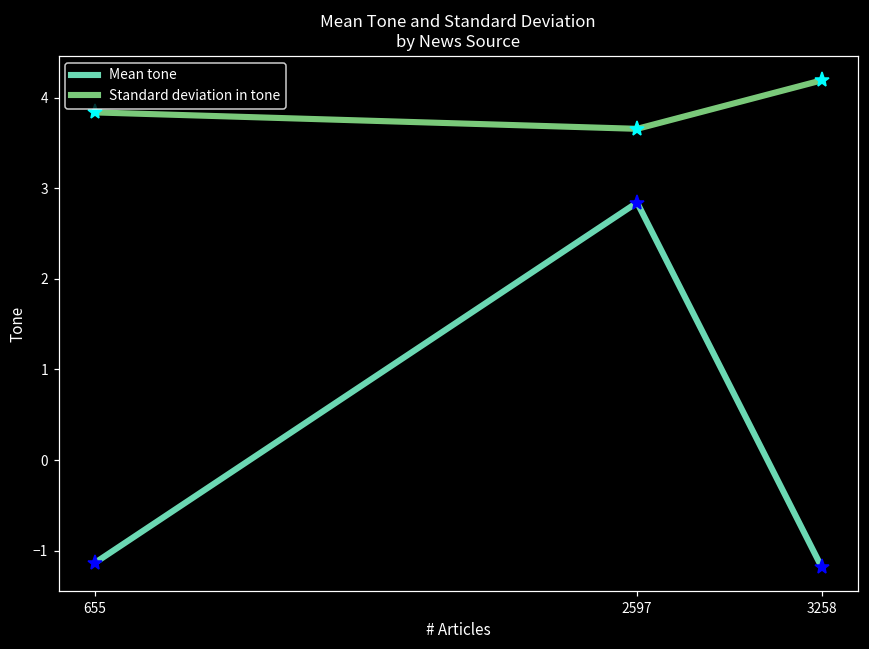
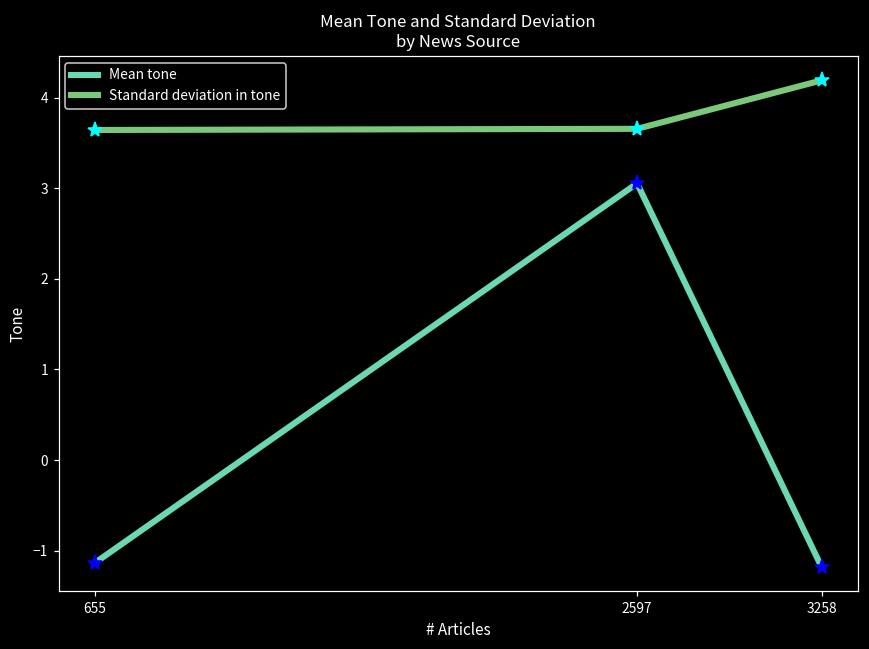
  {
    "Mean tone": {
      "655": -1.1,
-     "2597": 2.8,
+     "2597": 3.1,
      "3258": -1.2
    },
    "Standard deviation in tone": {
-     "655": 3.8,
+     "655": 3.6,
      "2597": 3.7,
      "3258": 4.2
    }
  }
